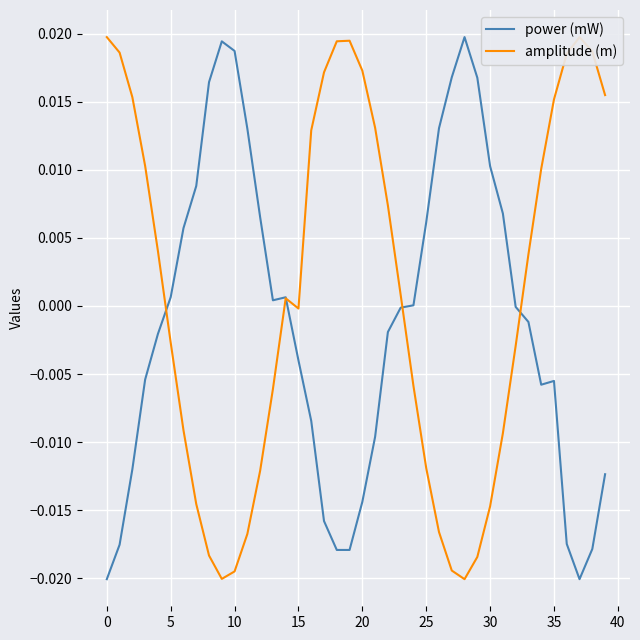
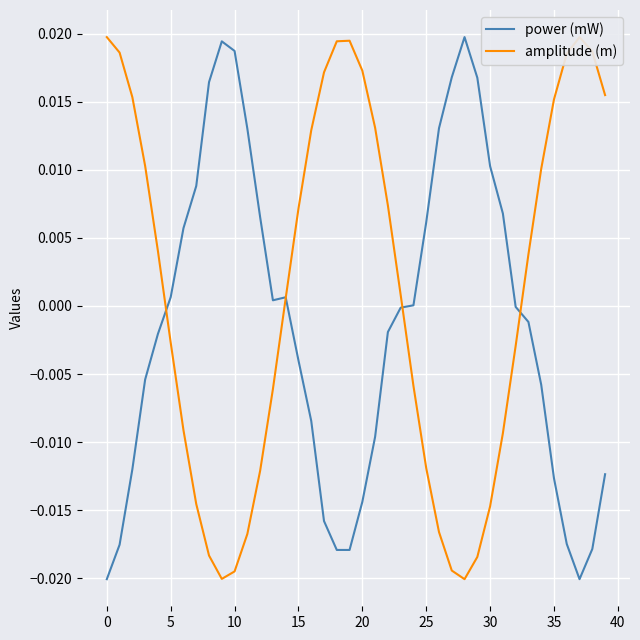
  {
    "power (mW)": {
      "0": -0.0201,
      "5": 0.0006,
      "10": 0.0187,
      "15": -0.0040,
      "20": -0.0144,
      "25": 0.0061,
      "30": 0.0103,
-     "35": -0.0055
+     "35": -0.0127
    },
    "amplitude (m)": {
      "0": 0.0197,
      "5": -0.0027,
      "10": -0.0195,
-     "15": -0.0002,
+     "15": 0.0072,
      "20": 0.0173,
      "25": -0.0119,
      "30": -0.0147,
      "35": 0.0152
    }
  }
